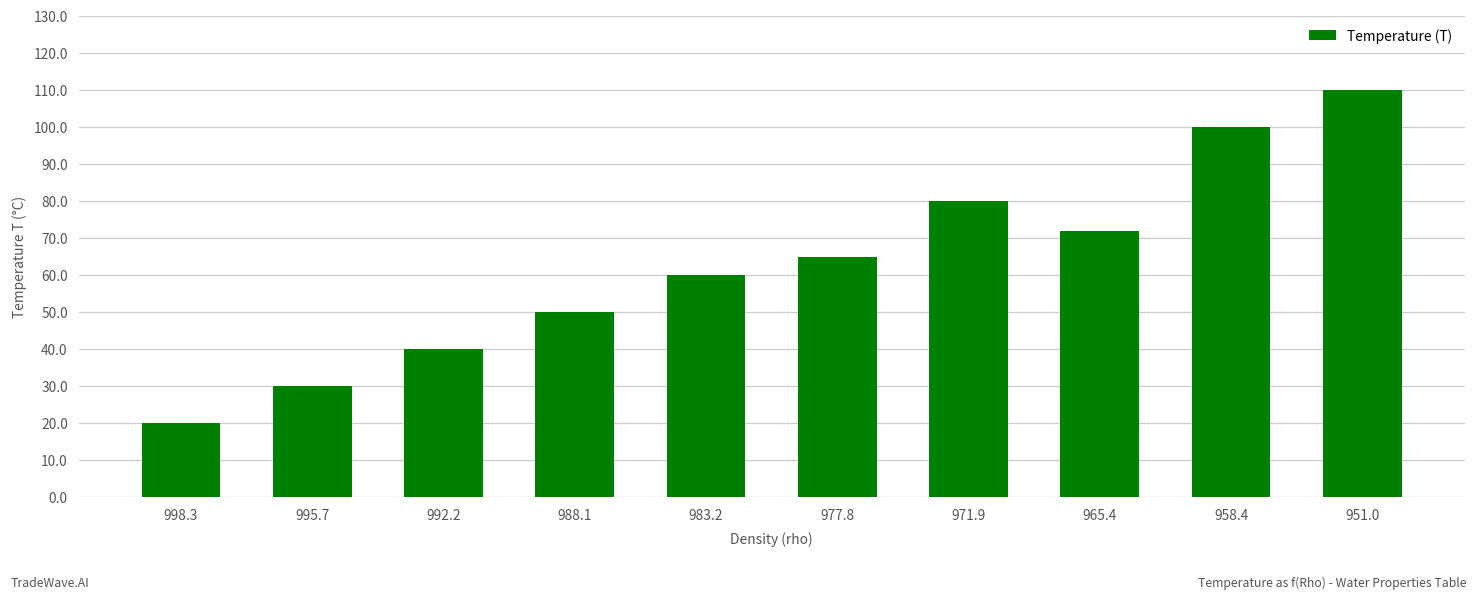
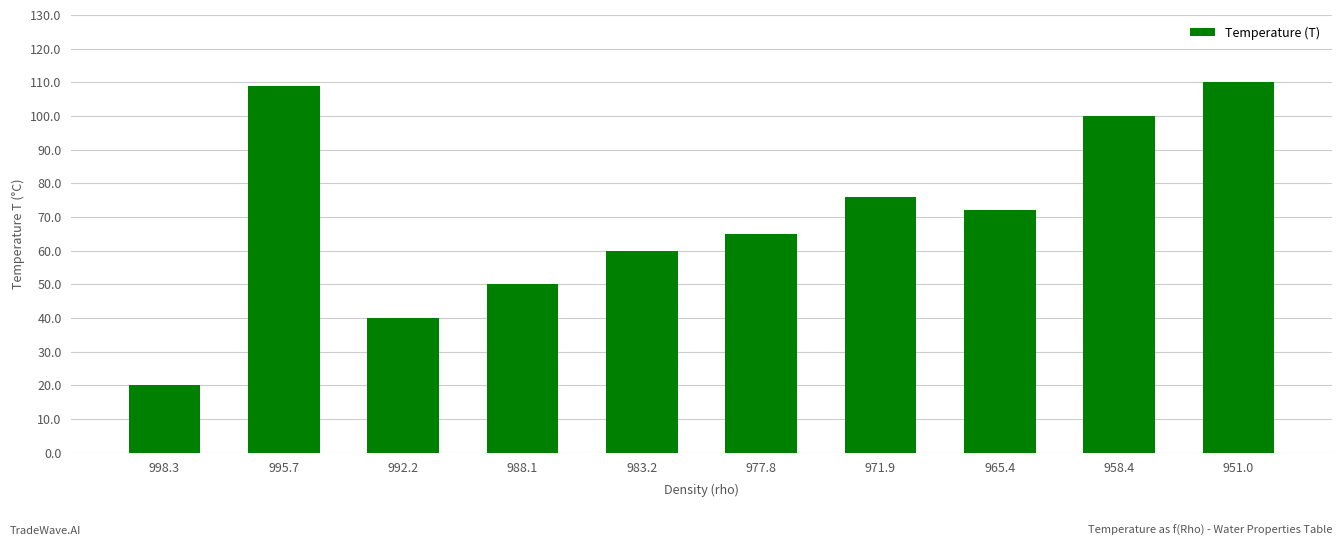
  {
    "998.3": 20,
-   "995.7": 30,
+   "995.7": 109,
    "992.2": 40,
    "988.1": 50,
    "983.2": 60,
    "977.8": 65,
-   "971.9": 80,
+   "971.9": 76,
    "965.4": 72,
    "958.4": 100,
    "951.0": 110
  }
